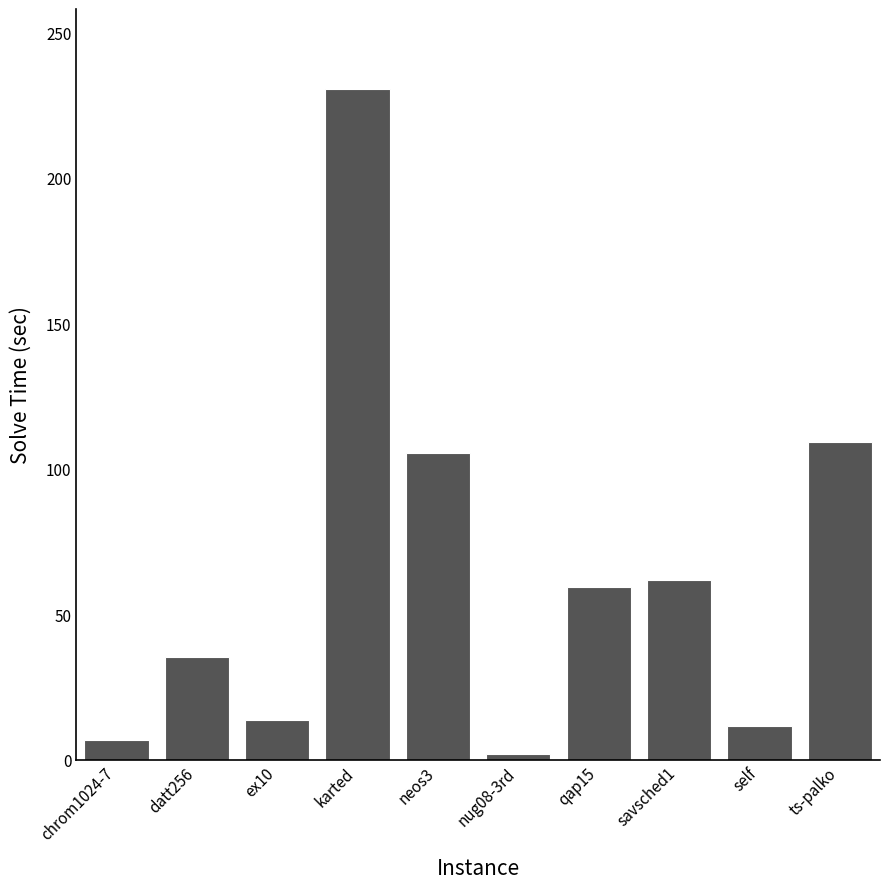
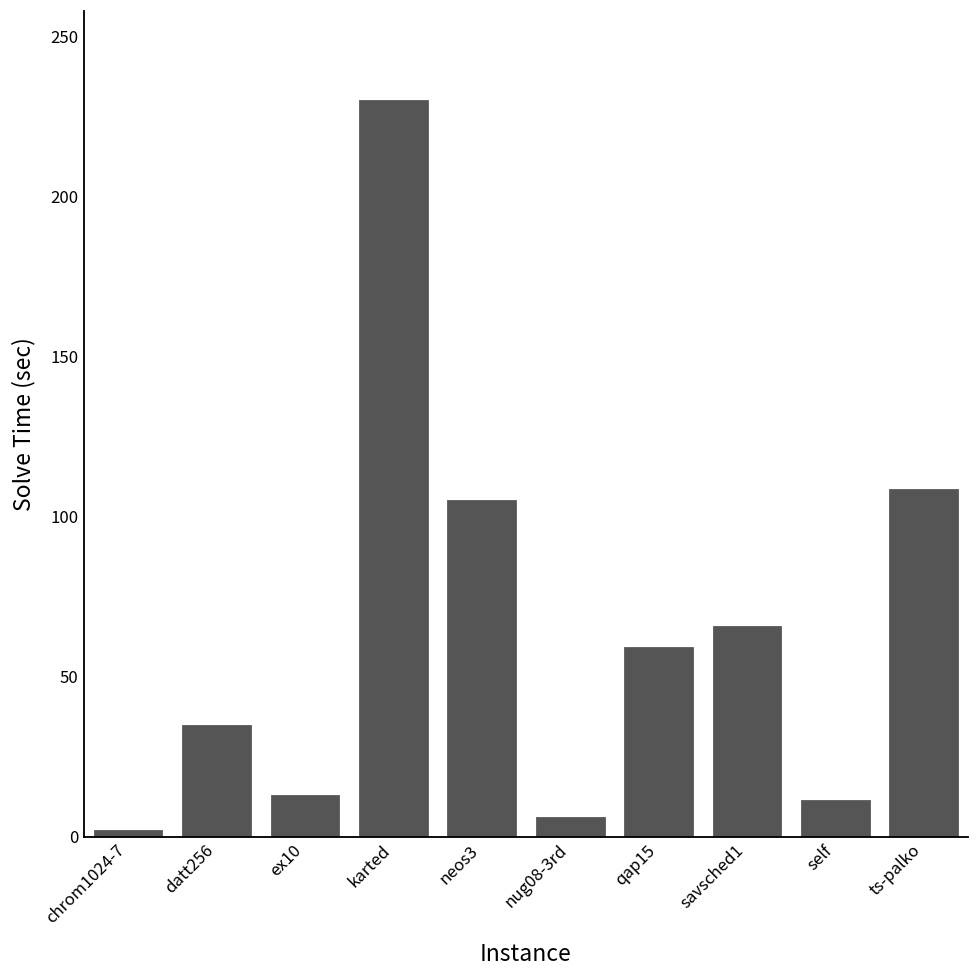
  {
-   "chrom1024-7": 7,
+   "chrom1024-7": 3,
    "datt256": 35,
    "ex10": 14,
    "karted": 230,
    "neos3": 106,
-   "nug08-3rd": 2,
+   "nug08-3rd": 7,
    "qap15": 60,
-   "savsched1": 62,
+   "savsched1": 66,
    "self": 12,
    "ts-palko": 109
  }
